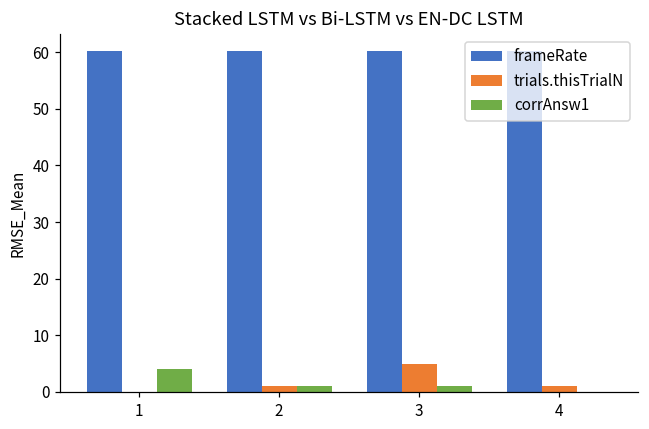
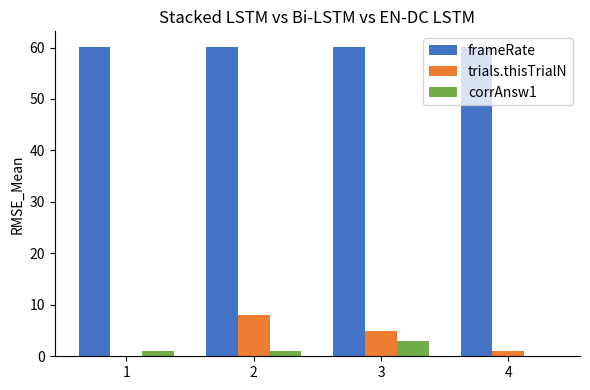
  {
    "frameRate": {
      "1": 60,
      "2": 60,
      "3": 60
    },
    "trials.thisTrialN": {
      "1": 0,
-     "2": 1,
+     "2": 8,
      "3": 5,
      "4": 1
    },
    "corrAnsw1": {
-     "1": 4,
+     "1": 1,
      "2": 1,
-     "3": 1,
+     "3": 3,
      "4": 0
    }
  }
